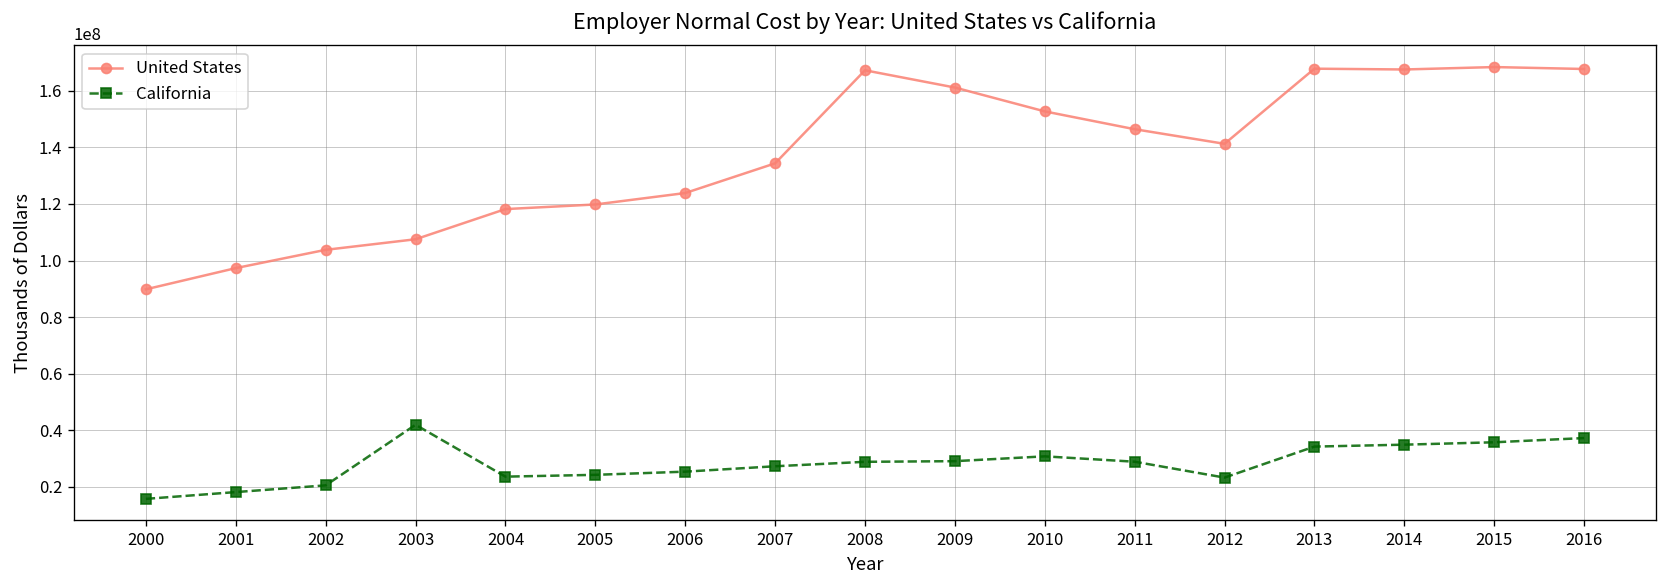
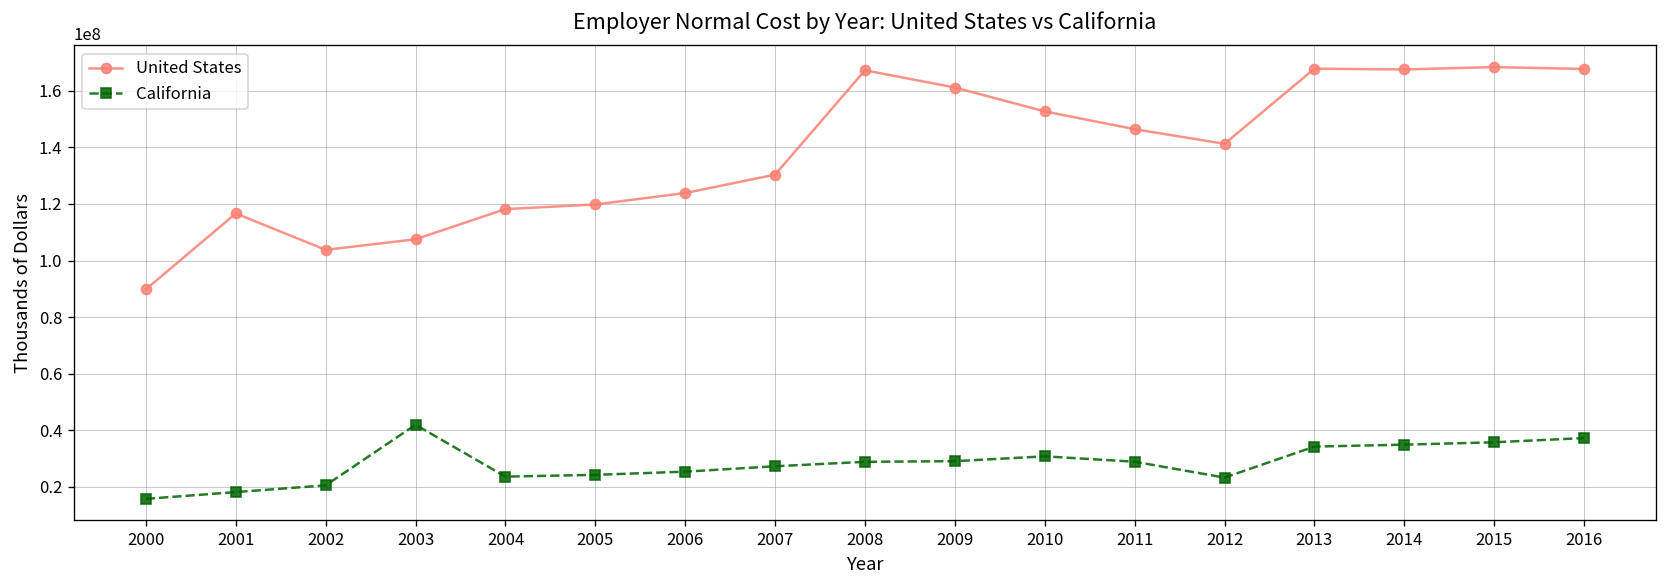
  {
    "United States": {
      "2000": 90000000,
-     "2001": 97000000,
+     "2001": 117000000,
      "2002": 104000000,
      "2003": 108000000,
      "2004": 118000000,
      "2005": 120000000,
      "2006": 124000000,
-     "2007": 134000000,
+     "2007": 130000000,
      "2008": 167000000,
      "2009": 161000000,
      "2010": 153000000,
      "2011": 146000000,
      "2012": 141000000,
      "2013": 168000000,
      "2014": 168000000,
      "2015": 168000000,
      "2016": 168000000
    },
    "California": {
      "2000": 16000000,
      "2001": 18000000,
      "2002": 20000000,
      "2003": 42000000,
      "2004": 24000000,
      "2005": 24000000,
      "2006": 25000000,
      "2007": 27000000,
      "2008": 29000000,
      "2009": 29000000,
      "2010": 31000000,
      "2011": 29000000,
      "2012": 23000000,
      "2013": 34000000,
      "2014": 35000000,
      "2015": 36000000,
      "2016": 37000000
    }
  }
